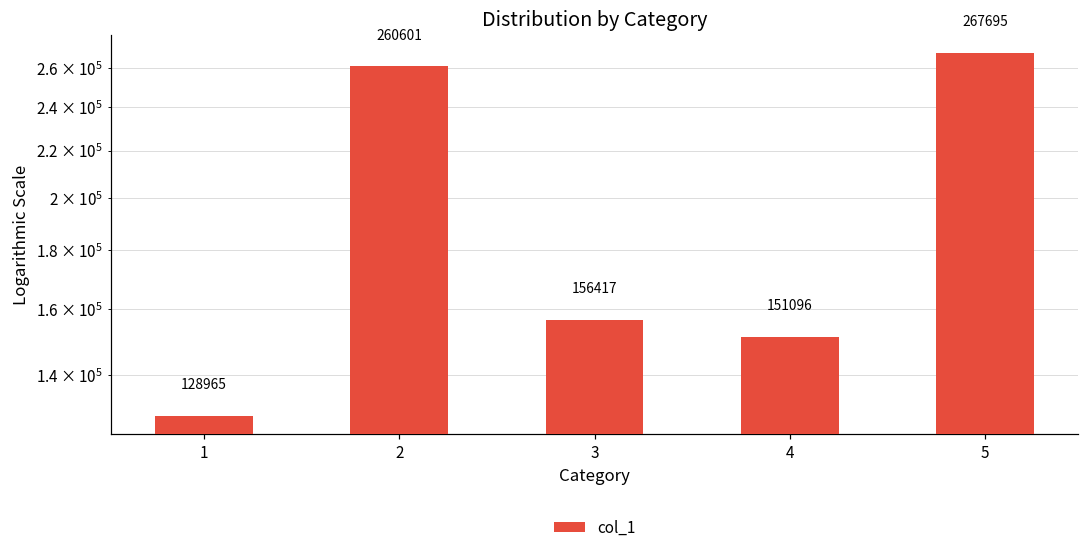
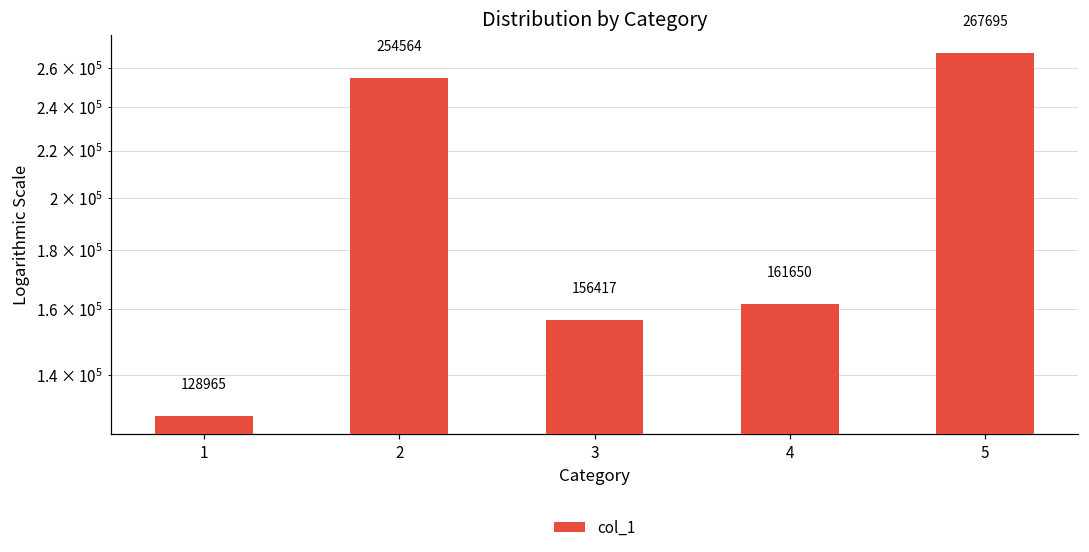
  {
    "1": 128965,
-   "2": 260601,
+   "2": 254564,
    "3": 156417,
-   "4": 151096,
+   "4": 161650,
    "5": 267695
  }
